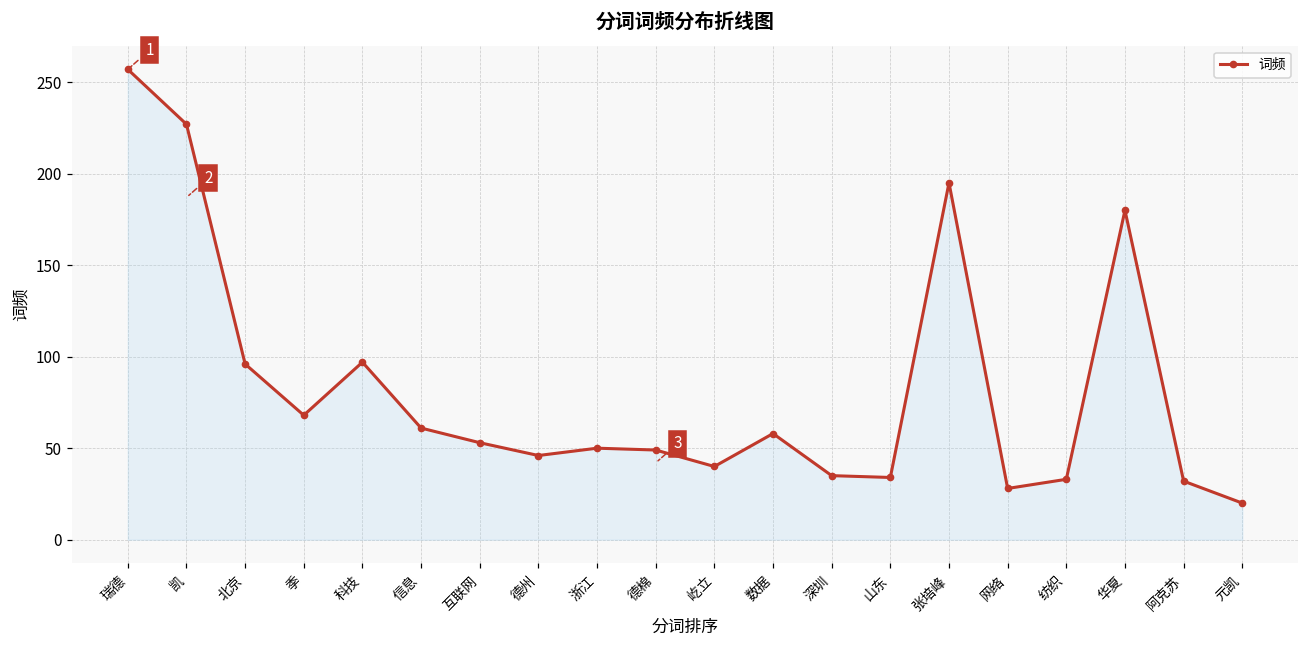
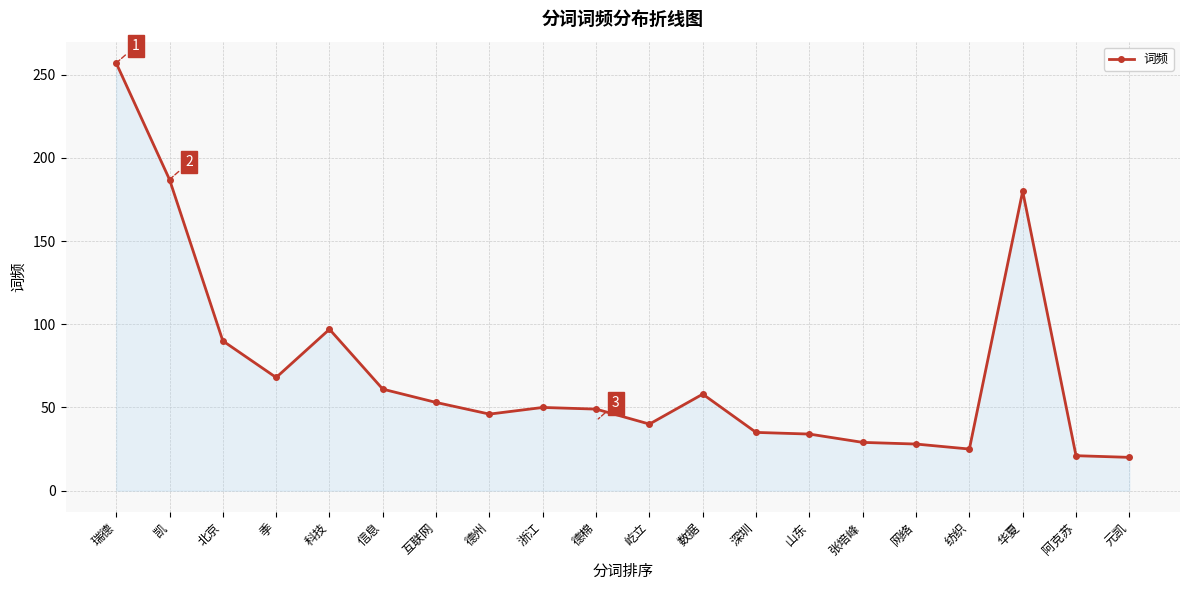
  {
-   "凯": 227,
-   "北京": 96,
+   "凯": 187,
+   "北京": 90,
    "季": 68,
    "科技": 97,
    "信息": 61,
    "互联网": 53,
    "德州": 46,
    "浙江": 50,
    "屹立": 40,
    "数据": 58,
    "深圳": 35,
    "山东": 34,
-   "张培峰": 195,
+   "张培峰": 29,
    "网络": 28,
-   "纺织": 33,
+   "纺织": 25,
    "华夏": 180,
-   "阿克苏": 32,
+   "阿克苏": 21,
    "元凯": 20
  }
